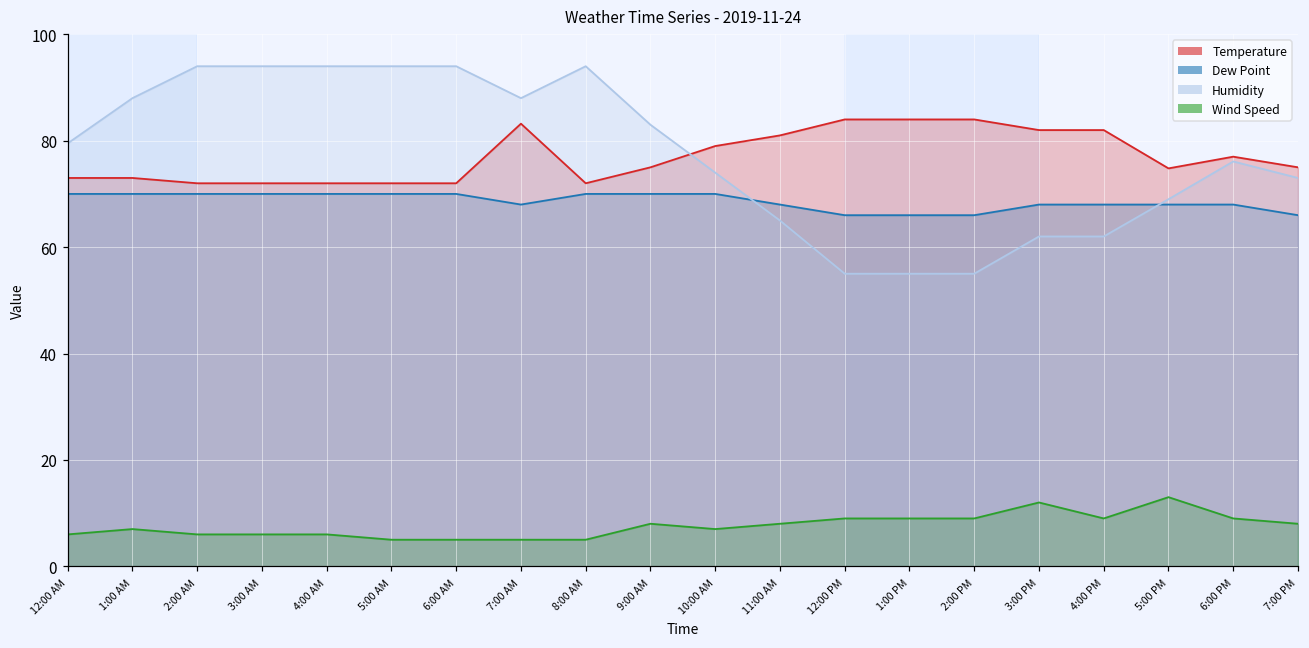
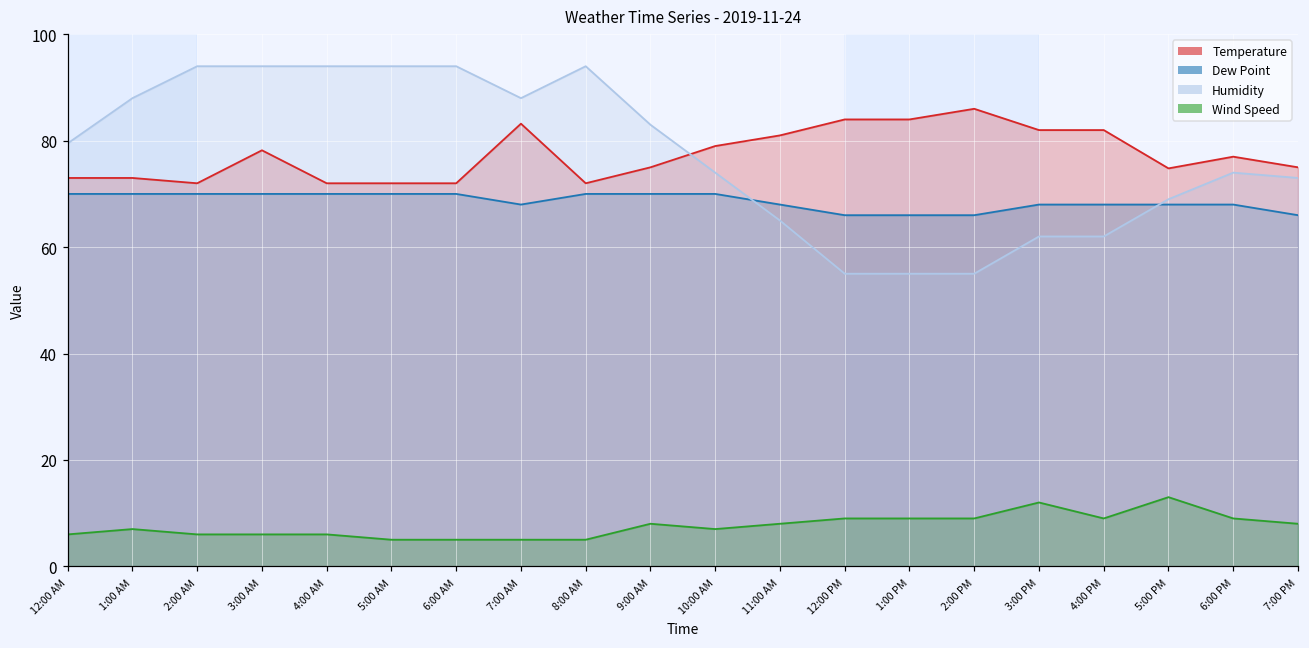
  {
    "Temperature": {
      "12:00 AM": 73,
      "1:00 AM": 73,
      "2:00 AM": 72,
-     "3:00 AM": 72,
+     "3:00 AM": 78,
      "4:00 AM": 72,
      "5:00 AM": 72,
      "6:00 AM": 72,
      "7:00 AM": 83,
      "8:00 AM": 72,
      "9:00 AM": 75,
      "10:00 AM": 79,
      "11:00 AM": 81,
      "12:00 PM": 84,
      "1:00 PM": 84,
-     "2:00 PM": 84,
+     "2:00 PM": 86,
      "3:00 PM": 82,
      "4:00 PM": 82,
      "5:00 PM": 75,
      "6:00 PM": 77,
      "7:00 PM": 75
    },
    "Humidity": {
      "12:00 AM": 80,
      "1:00 AM": 88,
      "2:00 AM": 94,
      "3:00 AM": 94,
      "4:00 AM": 94,
      "5:00 AM": 94,
      "6:00 AM": 94,
      "7:00 AM": 88,
      "8:00 AM": 94,
      "9:00 AM": 83,
      "10:00 AM": 74,
      "11:00 AM": 65,
      "12:00 PM": 55,
      "1:00 PM": 55,
      "2:00 PM": 55,
      "3:00 PM": 62,
      "4:00 PM": 62,
      "5:00 PM": 69,
-     "6:00 PM": 76,
+     "6:00 PM": 74,
      "7:00 PM": 73
    }
  }
